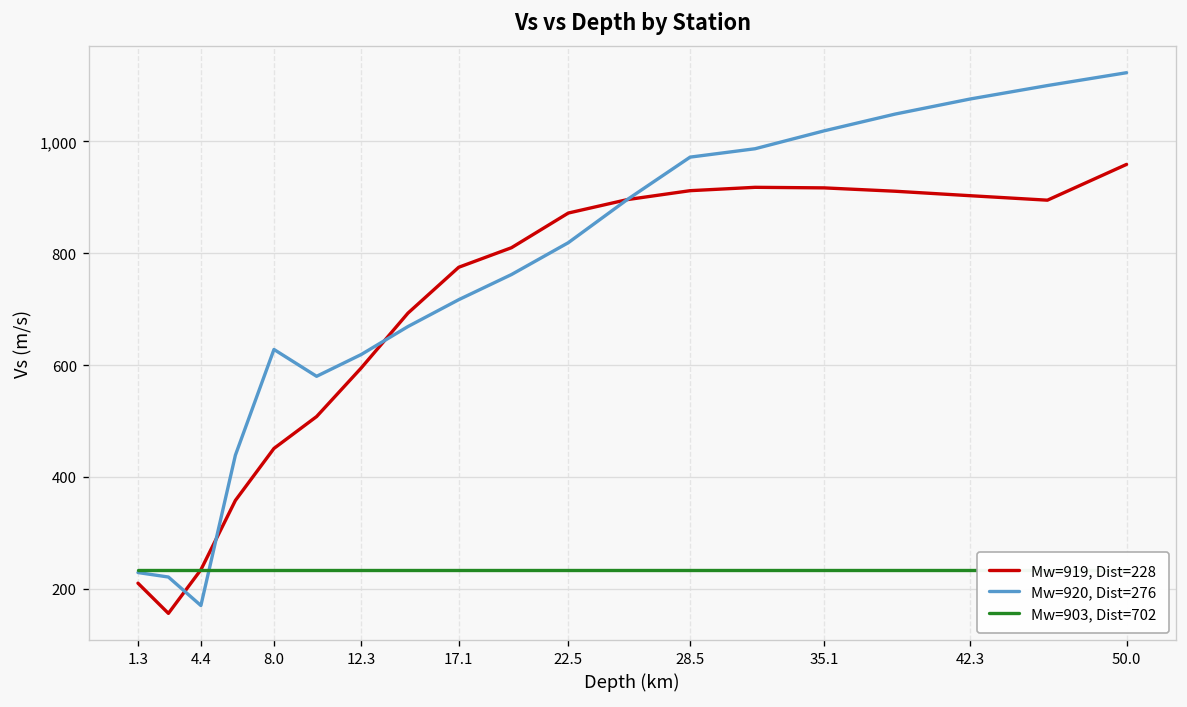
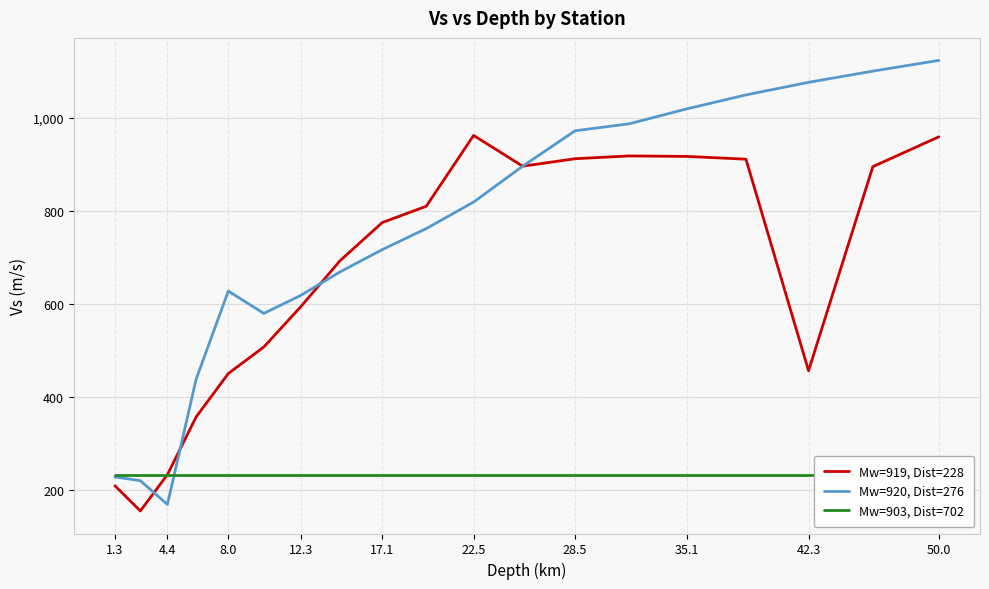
  {
    "Mw=919, Dist=228": {
      "1.3": "210",
      "8.0": "450",
      "12.3": "600",
      "17.1": "780",
-     "22.5": "870",
+     "22.5": "960",
      "28.5": "910",
      "35.1": "920",
-     "42.3": "900",
+     "42.3": "460",
      "50.0": "960"
    },
    "Mw=920, Dist=276": {
      "4.4": "170",
      "8.0": "630",
      "12.3": "620",
      "17.1": "720",
      "22.5": "820",
      "28.5": "970",
      "35.1": "1,020",
      "42.3": "1,080",
      "50.0": "1,120"
    },
    "Mw=903, Dist=702": {
      "8.0": "230",
      "12.3": "230",
      "17.1": "230",
      "22.5": "230",
      "28.5": "230",
      "35.1": "230",
      "42.3": "230"
    }
  }
